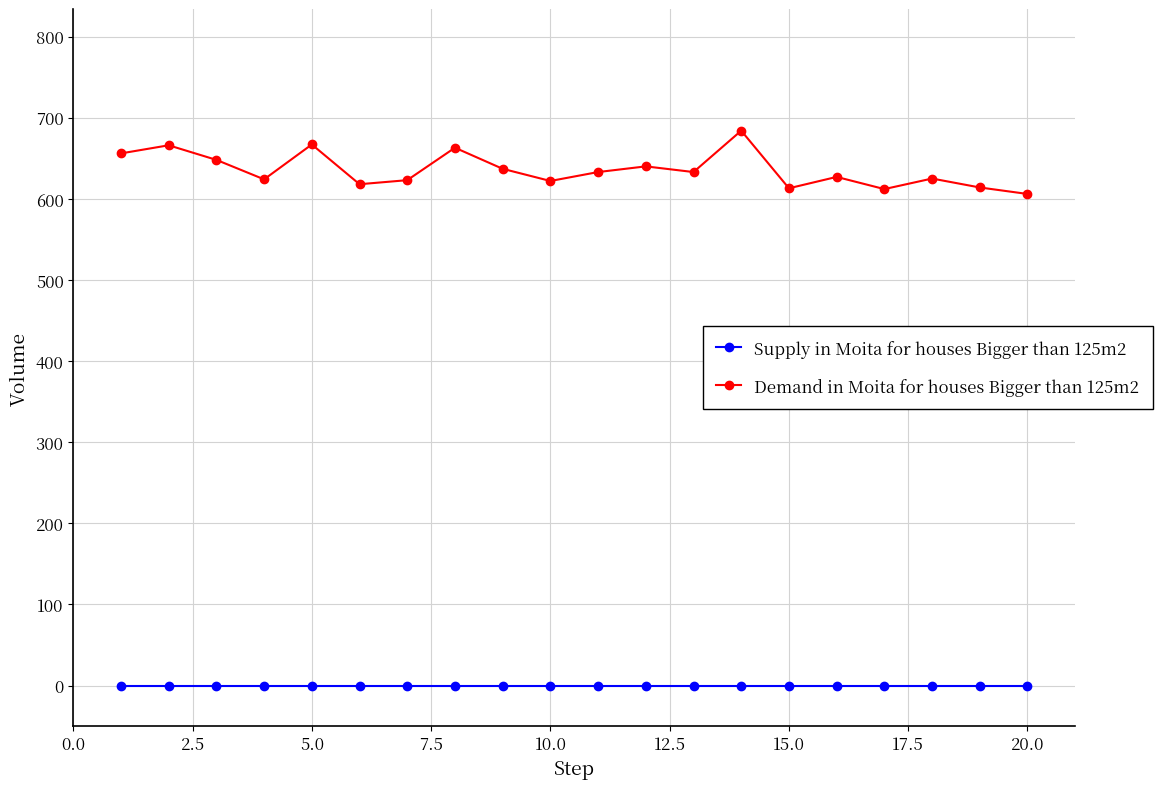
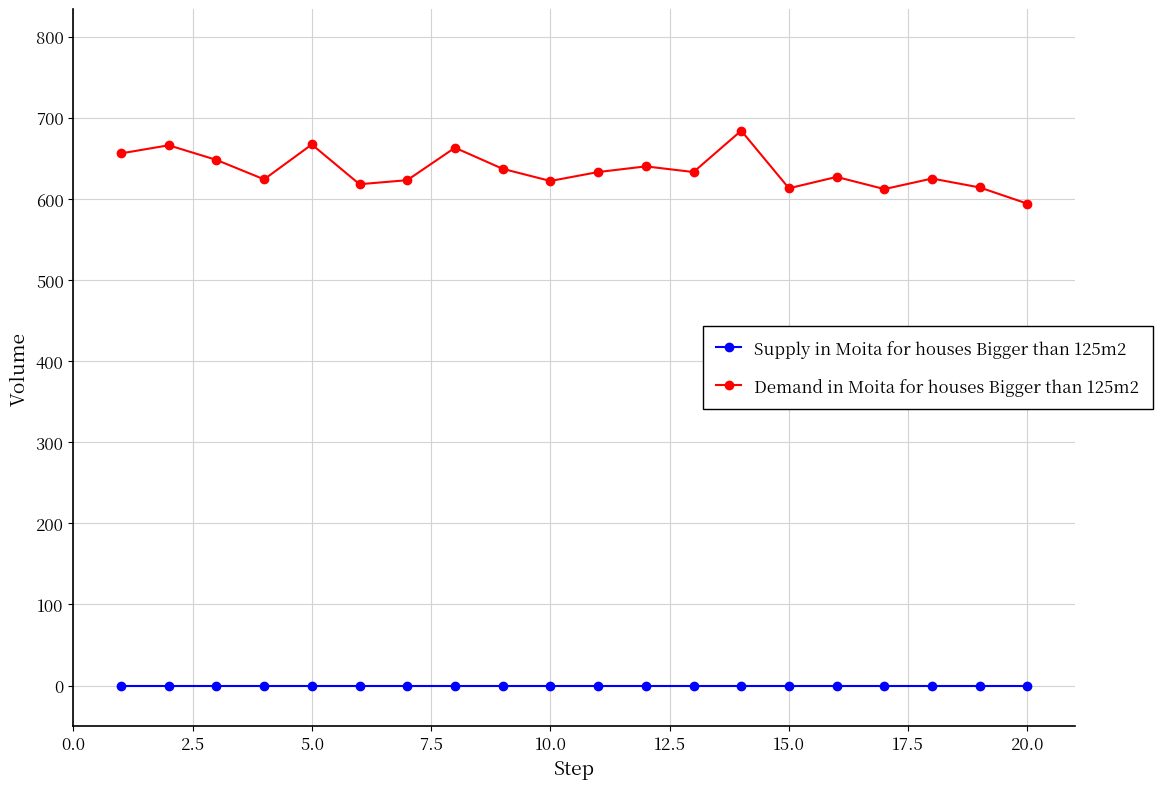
  {
    "Supply in Moita for houses Bigger than 125m2": {
      "5.0": 0,
      "10.0": 0,
      "15.0": 0,
      "20.0": 0
    },
    "Demand in Moita for houses Bigger than 125m2": {
      "5.0": 670,
      "10.0": 620,
      "15.0": 610,
-     "20.0": 610
+     "20.0": 590
    }
  }
